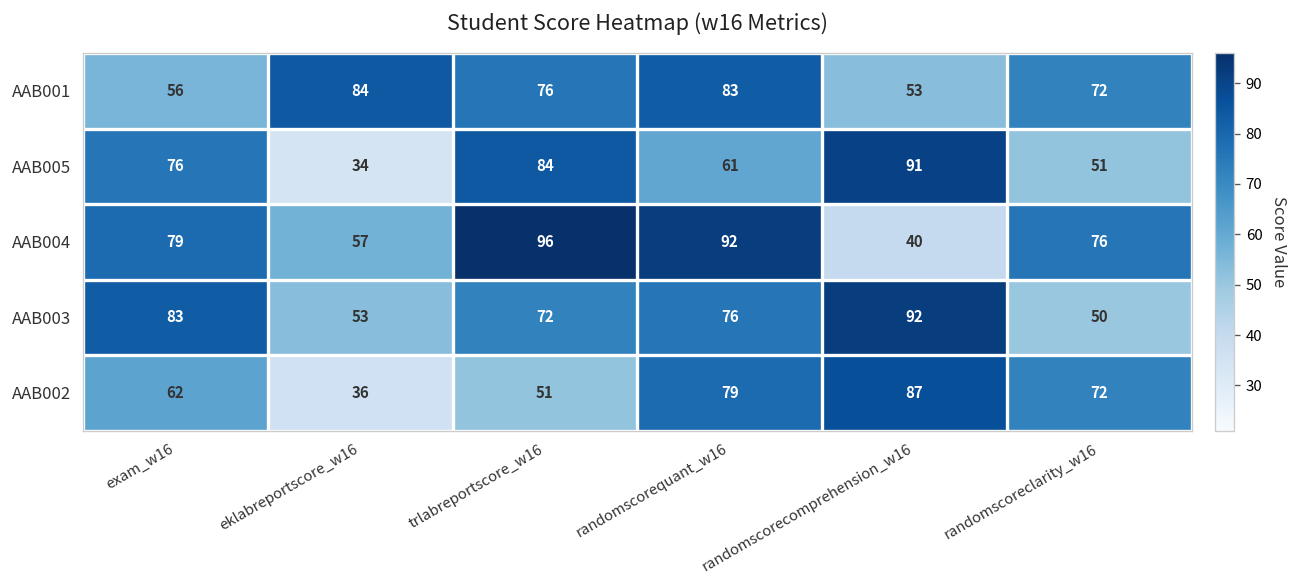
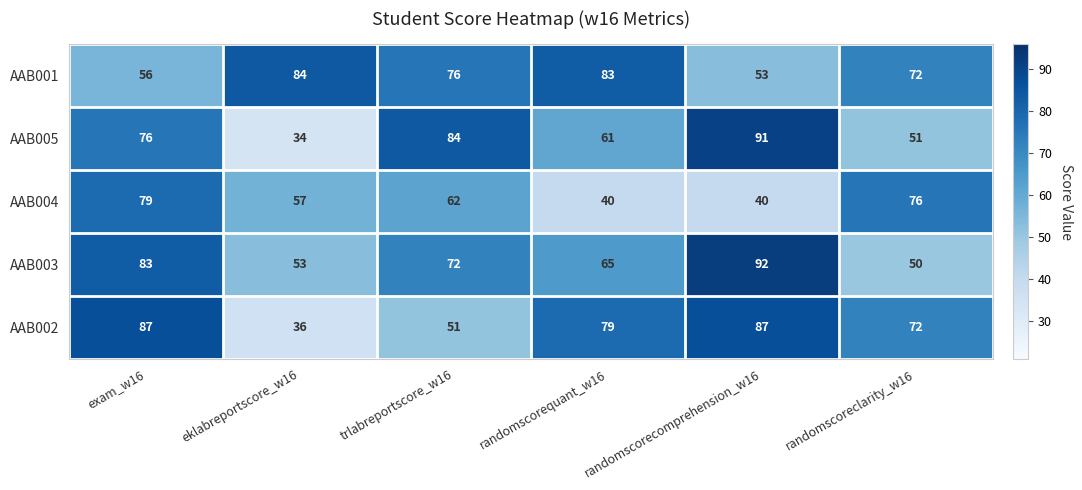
  {
    "AAB001": {
      "exam_w16": 56,
      "eklabreportscore_w16": 84,
      "trlabreportscore_w16": 76,
      "randomscorequant_w16": 83,
      "randomscorecomprehension_w16": 53,
      "randomscoreclarity_w16": 72
    },
    "AAB005": {
      "exam_w16": 76,
      "eklabreportscore_w16": 34,
      "trlabreportscore_w16": 84,
      "randomscorequant_w16": 61,
      "randomscorecomprehension_w16": 91,
      "randomscoreclarity_w16": 51
    },
    "AAB004": {
      "exam_w16": 79,
      "eklabreportscore_w16": 57,
-     "trlabreportscore_w16": 96,
-     "randomscorequant_w16": 92,
+     "trlabreportscore_w16": 62,
+     "randomscorequant_w16": 40,
      "randomscorecomprehension_w16": 40,
      "randomscoreclarity_w16": 76
    },
    "AAB003": {
      "exam_w16": 83,
      "eklabreportscore_w16": 53,
      "trlabreportscore_w16": 72,
-     "randomscorequant_w16": 76,
+     "randomscorequant_w16": 65,
      "randomscorecomprehension_w16": 92,
      "randomscoreclarity_w16": 50
    },
    "AAB002": {
-     "exam_w16": 62,
+     "exam_w16": 87,
      "eklabreportscore_w16": 36,
      "trlabreportscore_w16": 51,
      "randomscorequant_w16": 79,
      "randomscorecomprehension_w16": 87,
      "randomscoreclarity_w16": 72
    }
  }
